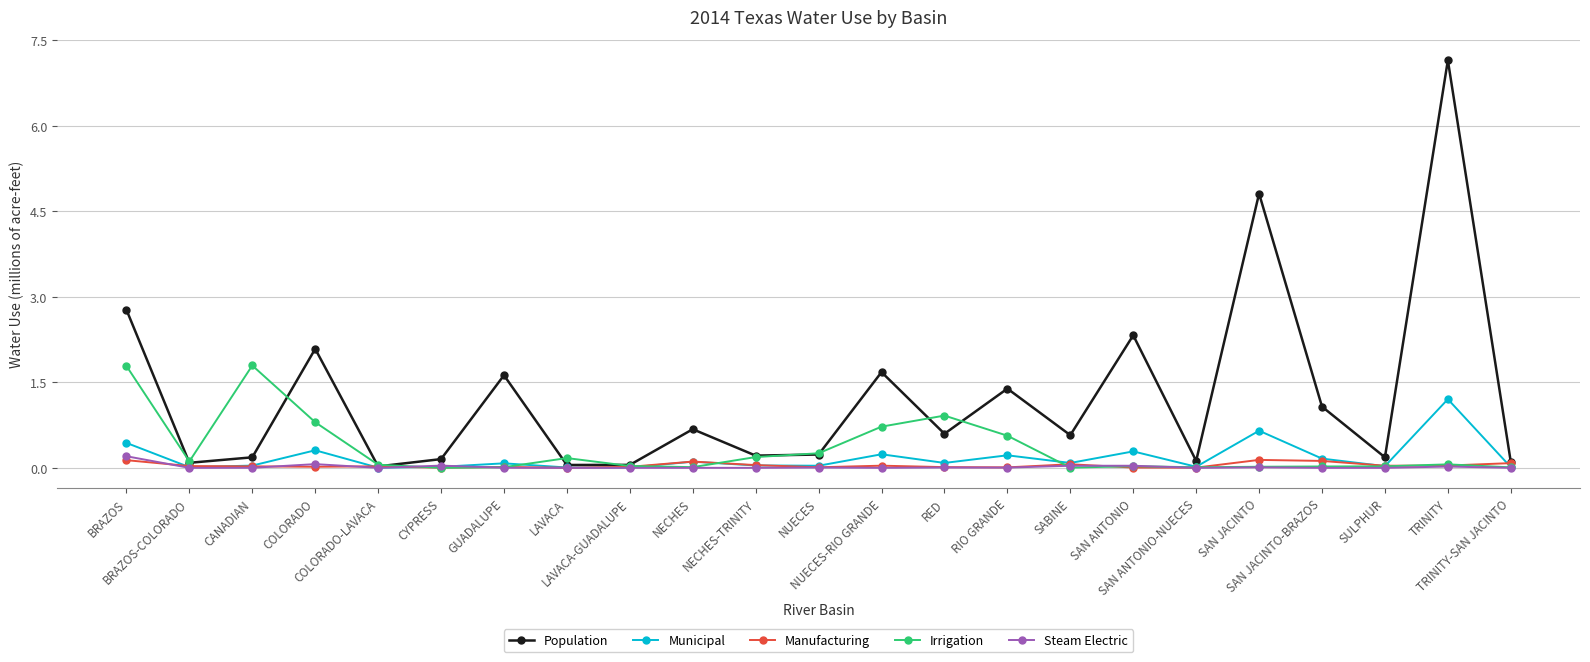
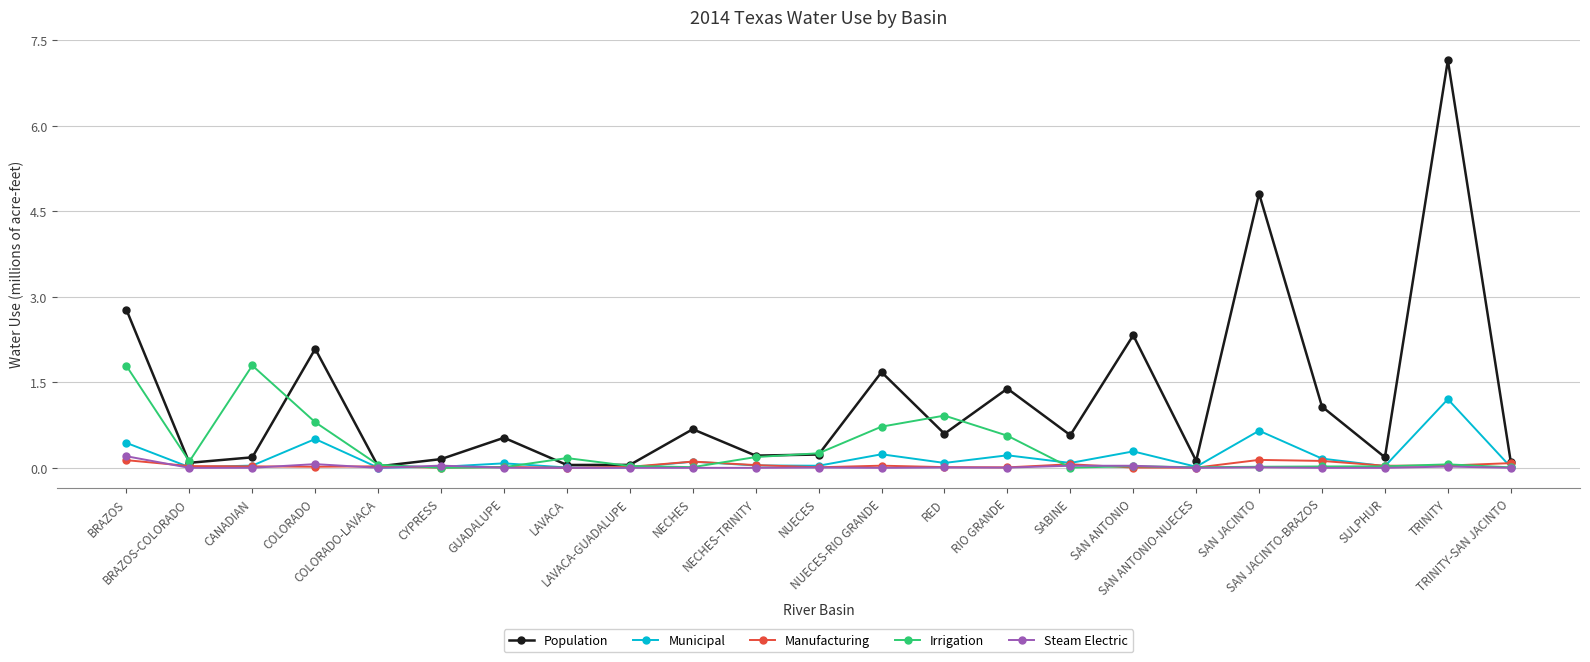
  {
    "Population": {
      "BRAZOS": 2.8,
      "CANADIAN": 0.2,
      "COLORADO": 2.1,
      "CYPRESS": 0.2,
-     "GUADALUPE": 1.6,
+     "GUADALUPE": 0.5,
      "NECHES": 0.7,
      "NUECES-RIO GRANDE": 1.7,
      "RED": 0.6,
      "RIO GRANDE": 1.4,
      "SABINE": 0.6,
      "SAN ANTONIO": 2.3,
      "SAN ANTONIO-NUECES": 0.1,
      "SAN JACINTO": 4.8,
      "SAN JACINTO-BRAZOS": 1.1,
      "SULPHUR": 0.2,
      "TRINITY": 7.2
    },
    "Municipal": {
      "BRAZOS": 0.4,
-     "COLORADO": 0.3,
+     "COLORADO": 0.5,
      "GUADALUPE": 0.1,
      "NUECES-RIO GRANDE": 0.2,
      "RED": 0.1,
      "RIO GRANDE": 0.2,
      "SAN ANTONIO": 0.3,
      "SAN JACINTO": 0.7,
      "TRINITY": 1.2
    },
    "Manufacturing": {
      "BRAZOS": 0.1,
      "COLORADO": 0.0,
      "SAN JACINTO": 0.1
    },
    "Irrigation": {
      "BRAZOS": 1.8,
      "CANADIAN": 1.8,
      "COLORADO": 0.8,
      "LAVACA": 0.2,
      "NUECES-RIO GRANDE": 0.7,
      "RED": 0.9,
      "RIO GRANDE": 0.6
    },
    "Steam Electric": {
      "BRAZOS": 0.2,
      "COLORADO": 0.1
    }
  }
